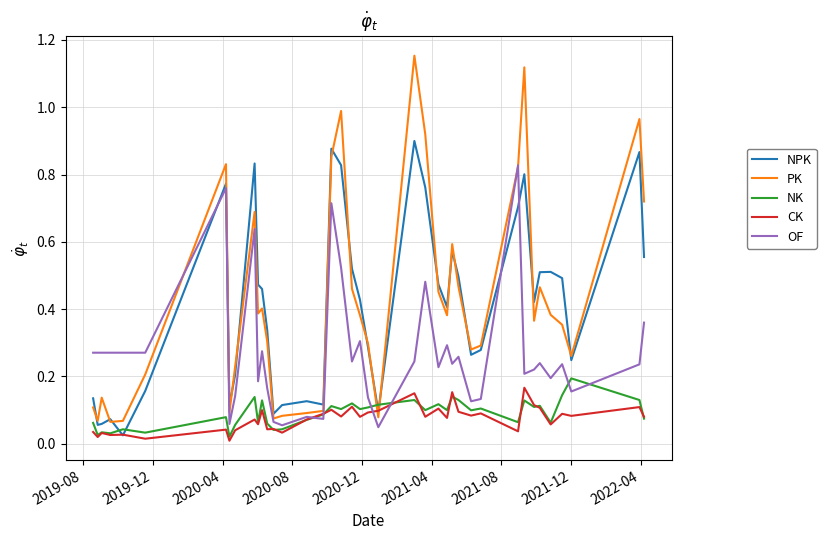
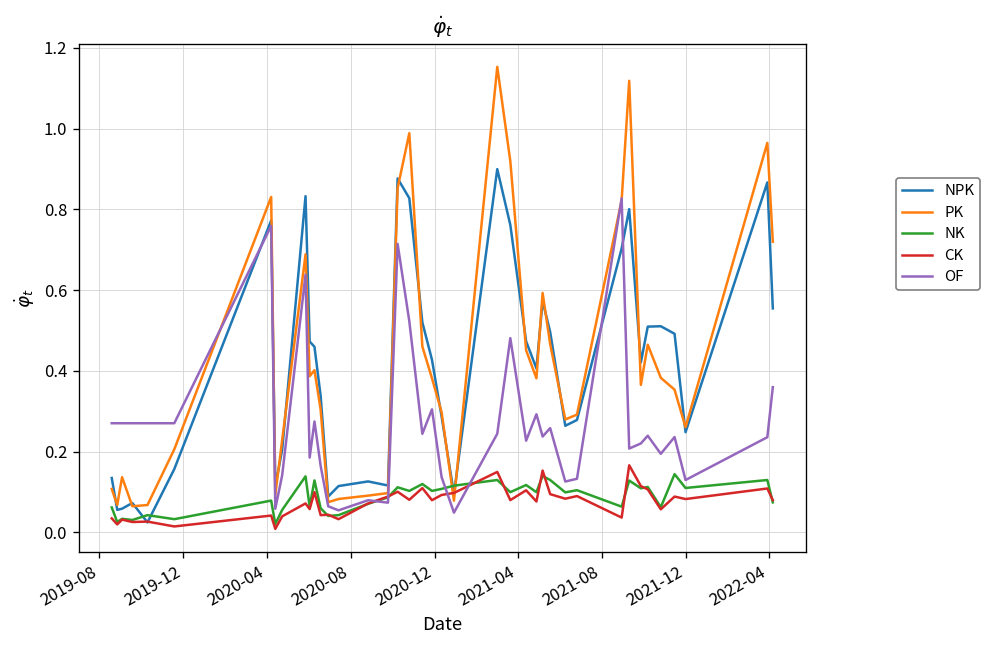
  {
    "NPK": {
      "2021-12": 0.25
    },
    "PK": {
      "2021-12": 0.26
    },
    "NK": {
-     "2021-12": 0.19
+     "2021-12": 0.11
    },
    "CK": {
      "2021-12": 0.08
    },
    "OF": {
-     "2021-12": 0.16
+     "2021-12": 0.13
    }
  }
